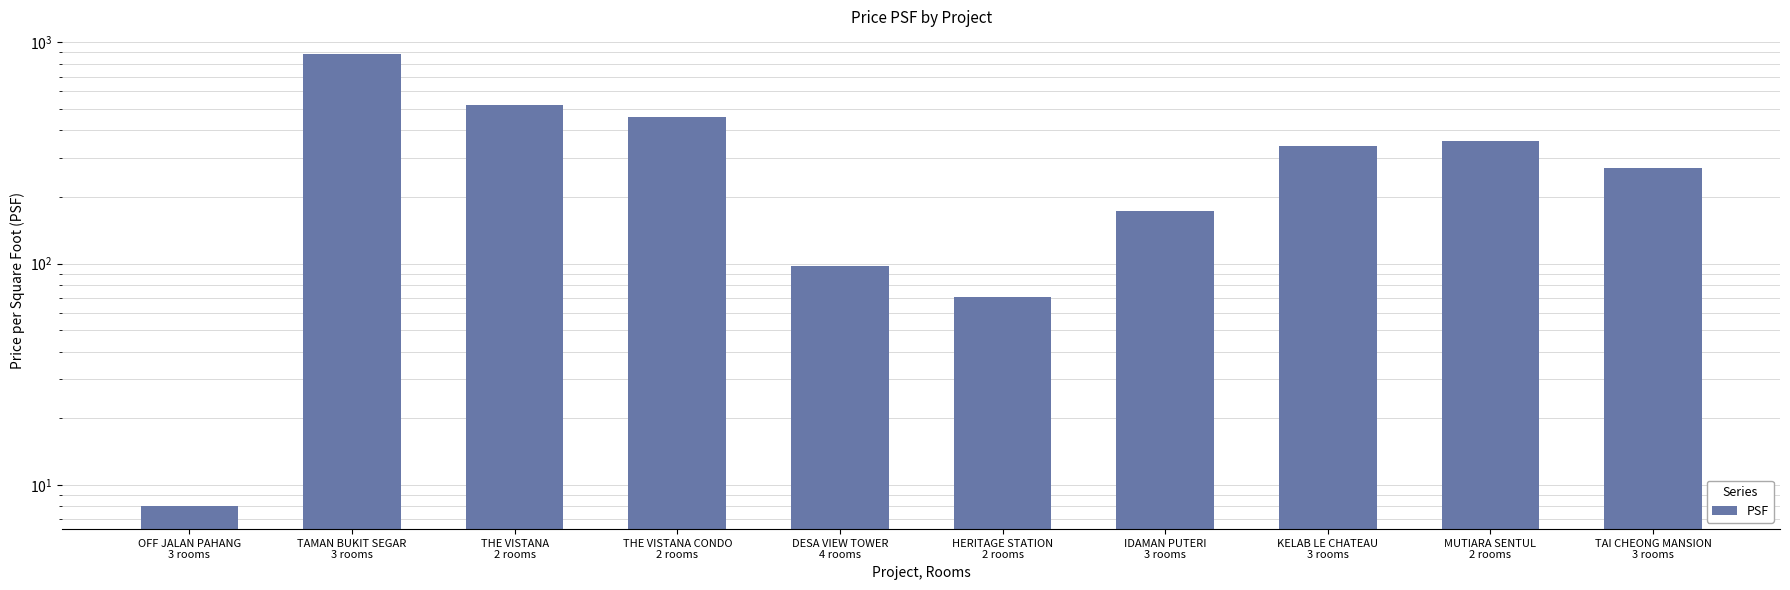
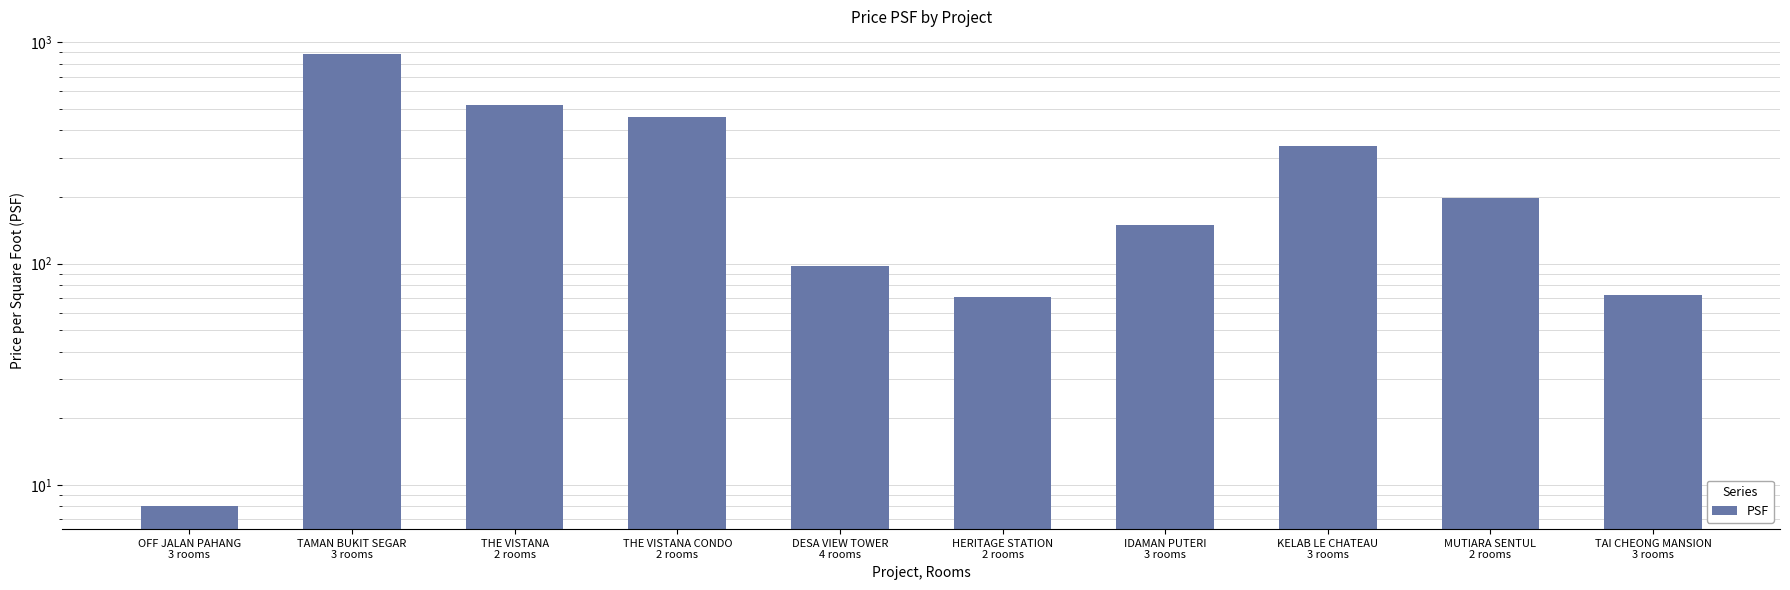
  {
    "OFF JALAN PAHANG 3 rooms": 8,
    "TAMAN BUKIT SEGAR 3 rooms": 890,
    "THE VISTANA 2 rooms": 520,
    "THE VISTANA CONDO 2 rooms": 460,
    "DESA VIEW TOWER 4 rooms": 100,
    "HERITAGE STATION 2 rooms": 71,
-   "IDAMAN PUTERI 3 rooms": 170,
+   "IDAMAN PUTERI 3 rooms": 150,
    "KELAB LE CHATEAU 3 rooms": 340,
-   "MUTIARA SENTUL 2 rooms": 360,
-   "TAI CHEONG MANSION 3 rooms": 270
+   "MUTIARA SENTUL 2 rooms": 200,
+   "TAI CHEONG MANSION 3 rooms": 72
  }
